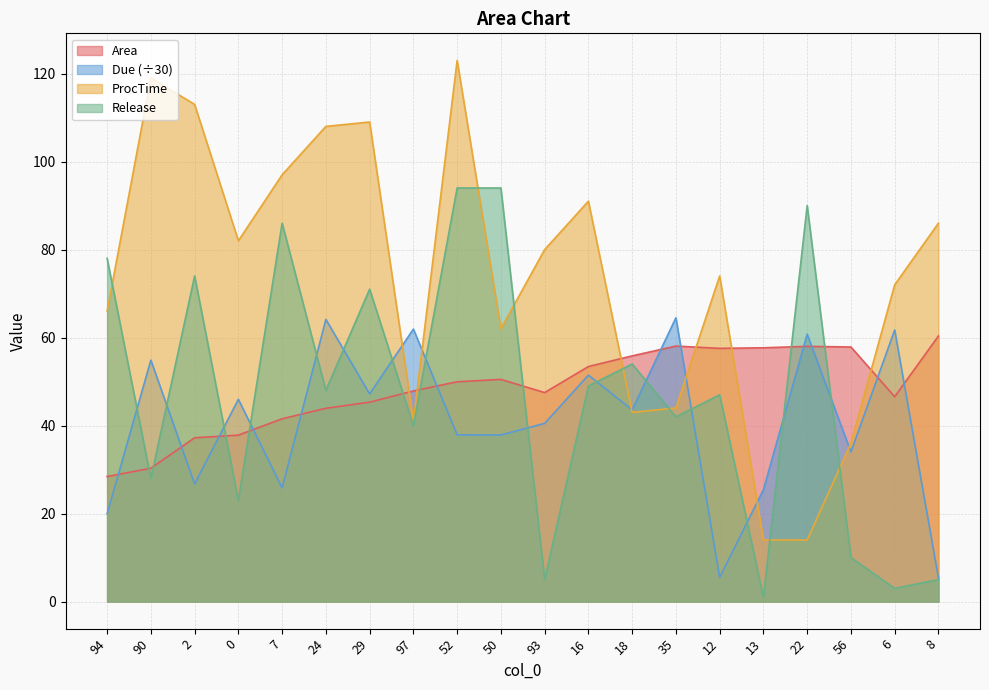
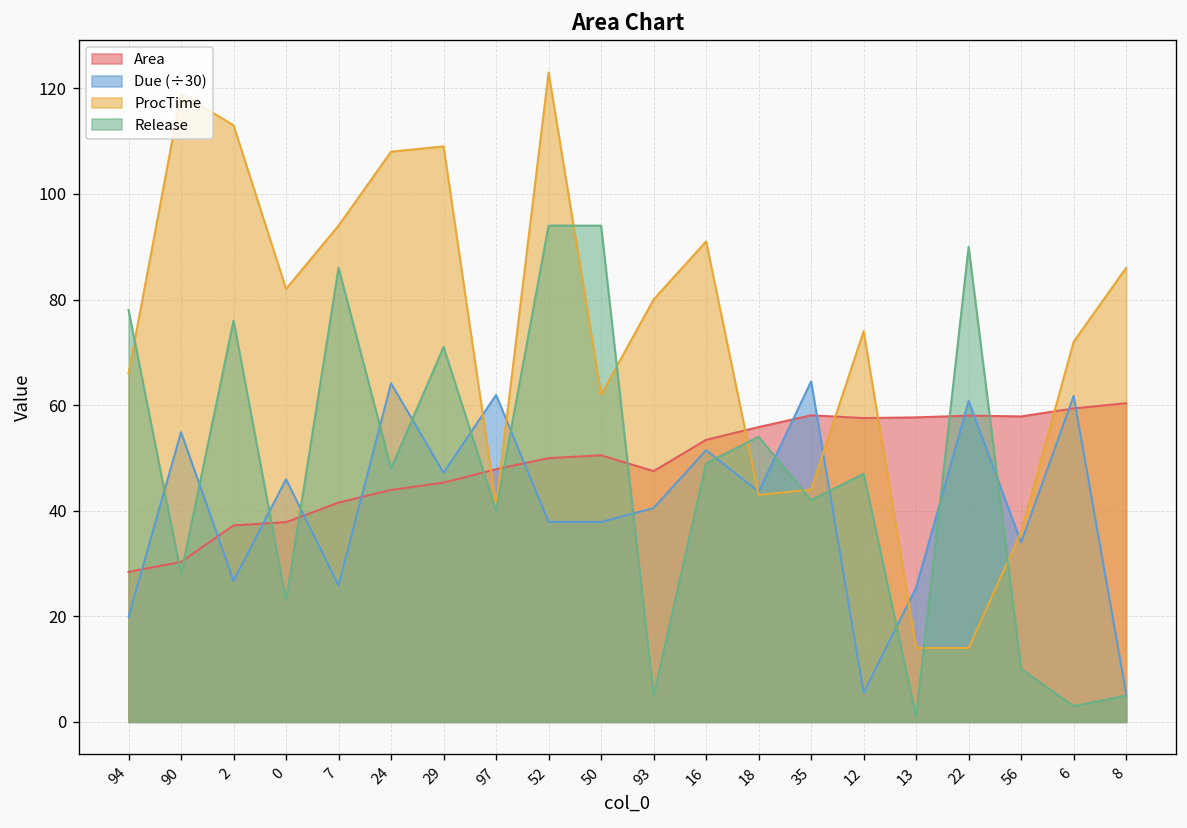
  {
    "Area": {
      "94": 28,
      "90": 30,
      "2": 37,
      "0": 38,
      "7": 42,
      "24": 44,
      "29": 45,
      "97": 48,
      "52": 50,
      "50": 50,
      "93": 47,
      "16": 53,
      "18": 56,
      "35": 58,
      "12": 58,
      "13": 58,
      "22": 58,
      "56": 58,
-     "6": 47,
+     "6": 59,
      "8": 60
    },
    "Due (÷30)": {
      "94": 20,
      "90": 55,
      "2": 27,
      "0": 46,
      "7": 26,
      "24": 64,
      "29": 47,
      "97": 62,
      "52": 38,
      "50": 38,
      "93": 41,
      "16": 51,
      "35": 65,
      "12": 6,
      "13": 25,
      "22": 61,
      "56": 34,
      "6": 62
    },
    "ProcTime": {
      "94": 66,
      "2": 113,
      "0": 82,
-     "7": 97,
+     "7": 94,
      "24": 108,
      "29": 109,
      "97": 41,
      "52": 123,
      "50": 62,
      "93": 80,
      "16": 91,
      "35": 44,
      "12": 74,
      "13": 14,
      "22": 14,
      "56": 36,
      "6": 72,
      "8": 86
    },
    "Release": {
      "94": 78,
      "90": 28,
-     "2": 74,
+     "2": 76,
      "0": 23,
      "7": 86,
      "24": 48,
      "29": 71,
      "97": 40,
      "52": 94,
      "50": 94,
      "93": 5,
      "16": 49,
      "18": 54,
      "35": 42,
      "12": 47,
      "13": 1,
      "22": 90,
      "56": 10,
      "6": 3
    }
  }
